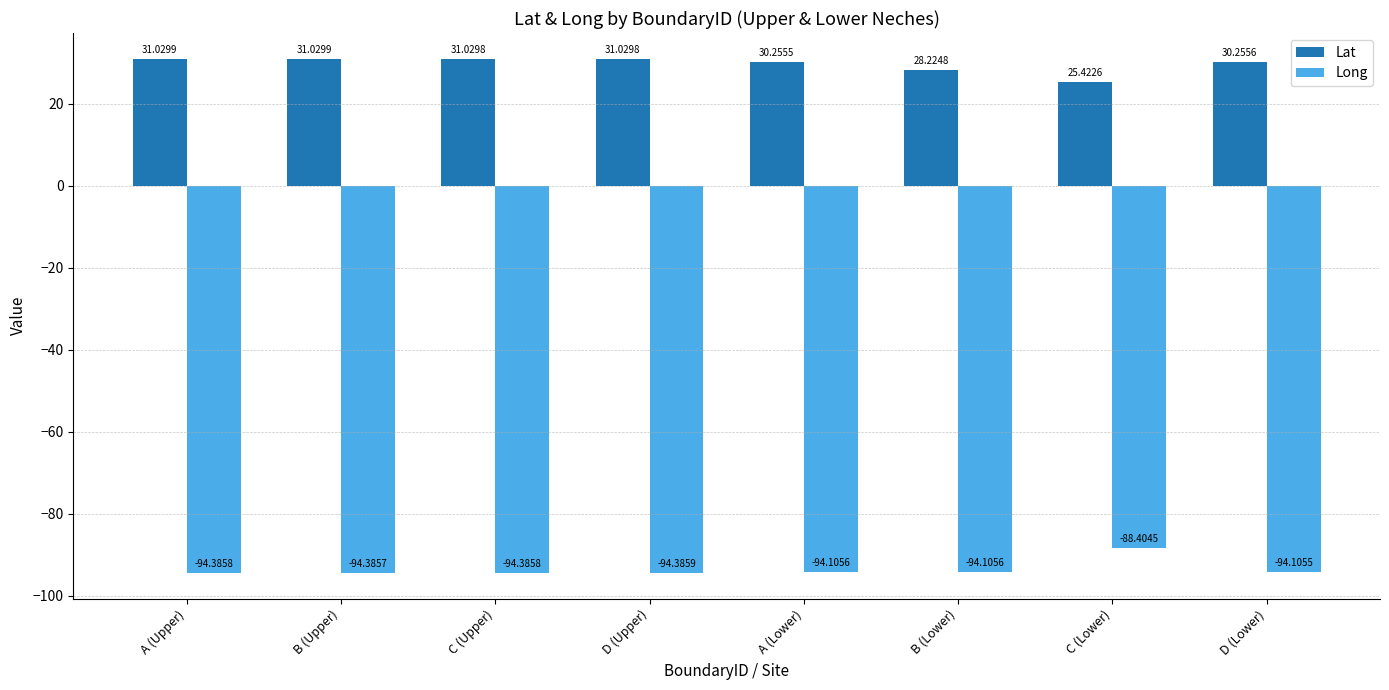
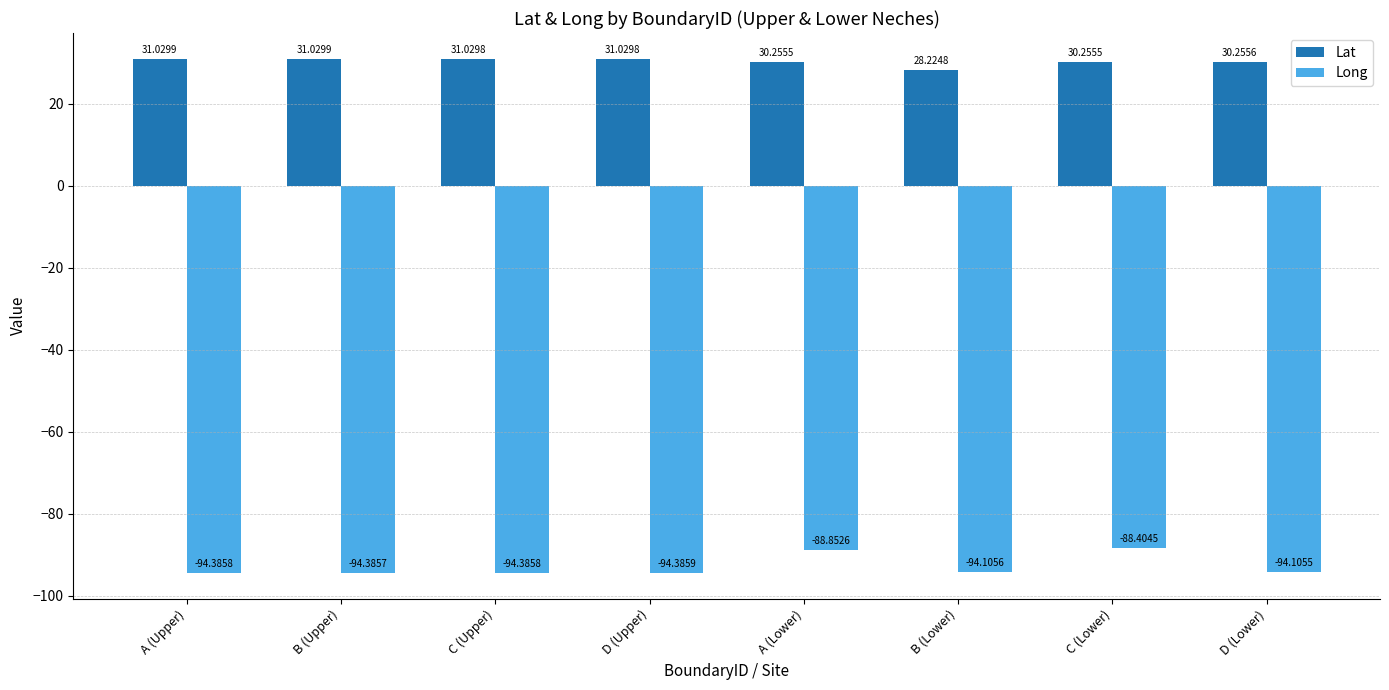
  {
    "Lat": {
      "A (Upper)": 31.0299,
      "B (Upper)": 31.0299,
      "C (Upper)": 31.0298,
      "D (Upper)": 31.0298,
      "A (Lower)": 30.2555,
      "B (Lower)": 28.2248,
-     "C (Lower)": 25.4226,
+     "C (Lower)": 30.2555,
      "D (Lower)": 30.2556
    },
    "Long": {
      "A (Upper)": -94.3858,
      "B (Upper)": -94.3857,
      "C (Upper)": -94.3858,
      "D (Upper)": -94.3859,
-     "A (Lower)": -94.1056,
+     "A (Lower)": -88.8526,
      "B (Lower)": -94.1056,
      "C (Lower)": -88.4045,
      "D (Lower)": -94.1055
    }
  }
